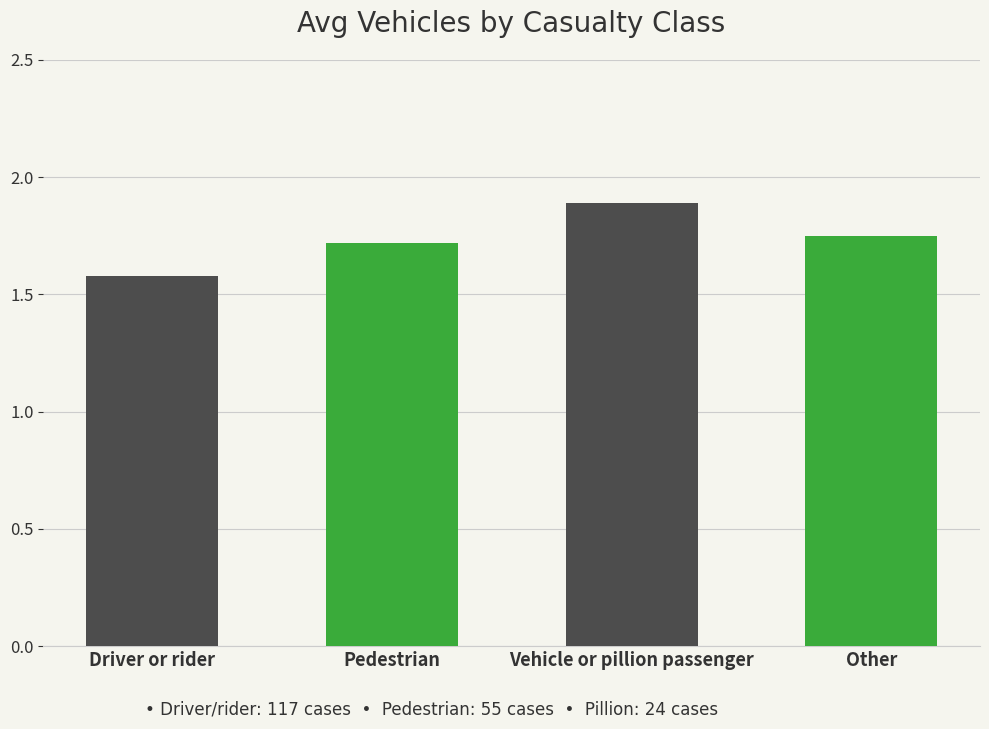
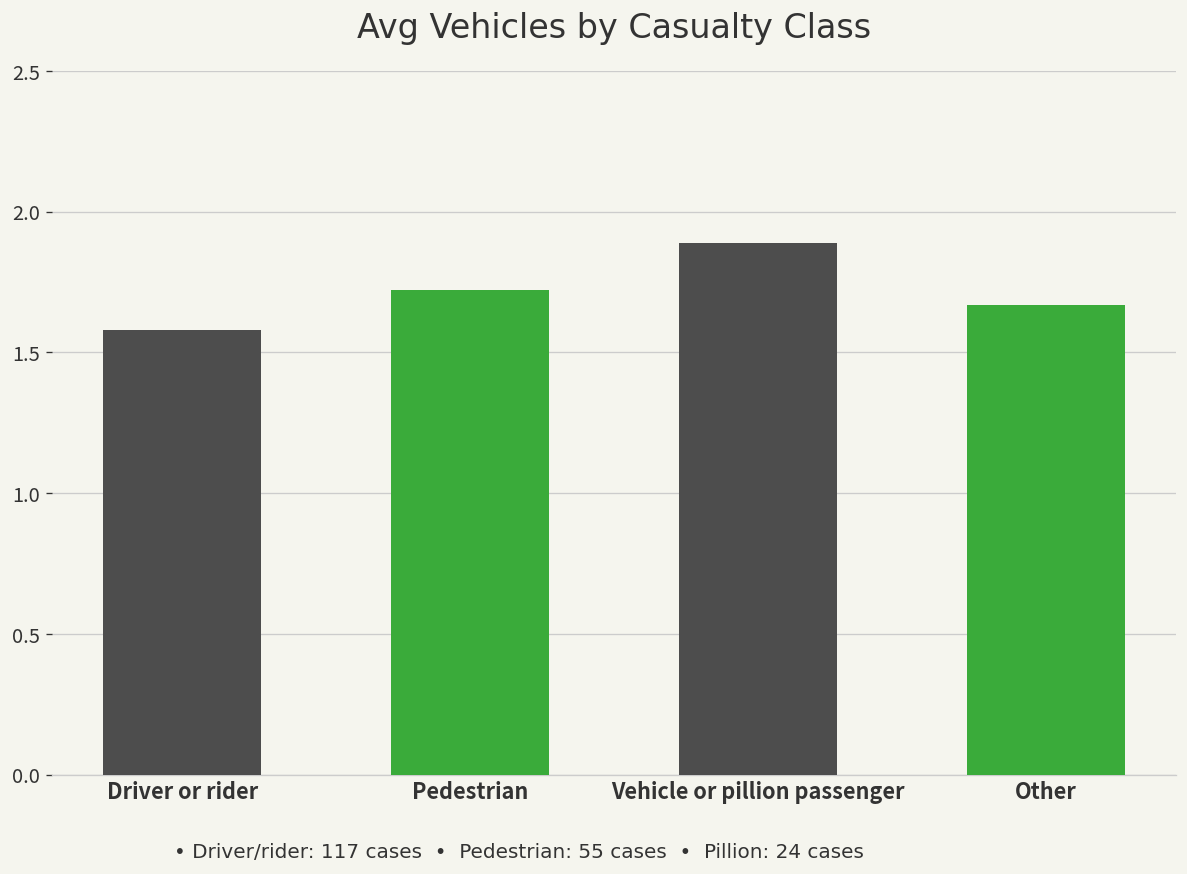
  {
    "Driver or rider": 1.58,
    "Pedestrian": 1.72,
    "Vehicle or pillion passenger": 1.89,
-   "Other": 1.75
+   "Other": 1.67
  }
